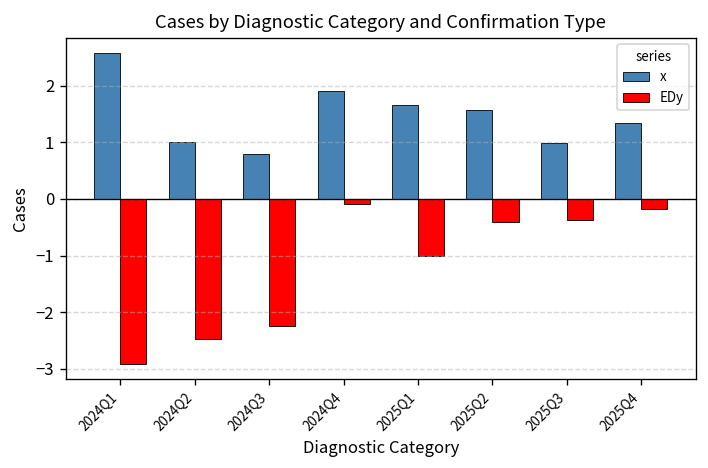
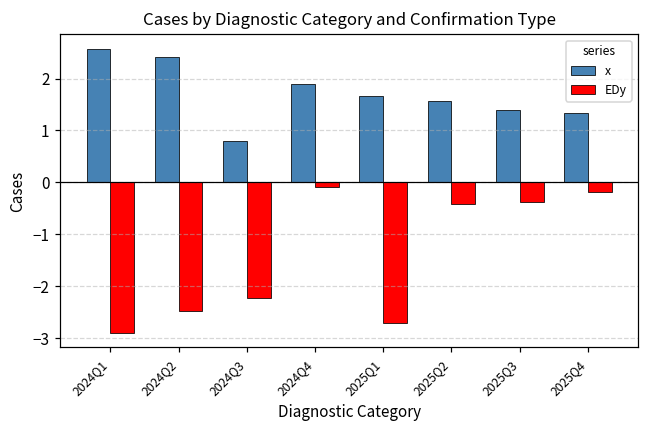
  {
    "x": {
      "2024Q1": 2.6,
-     "2024Q2": 1.0,
+     "2024Q2": 2.4,
      "2024Q3": 0.8,
      "2024Q4": 1.9,
      "2025Q1": 1.7,
      "2025Q2": 1.6,
-     "2025Q3": 1.0,
+     "2025Q3": 1.4,
      "2025Q4": 1.3
    },
    "EDy": {
      "2024Q1": -2.9,
      "2024Q2": -2.5,
      "2024Q3": -2.2,
      "2024Q4": -0.1,
-     "2025Q1": -1.0,
+     "2025Q1": -2.7,
      "2025Q2": -0.4,
      "2025Q3": -0.4,
      "2025Q4": -0.2
    }
  }
